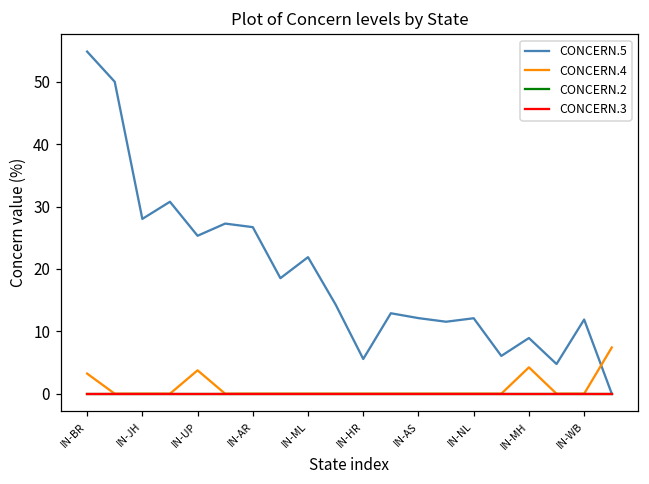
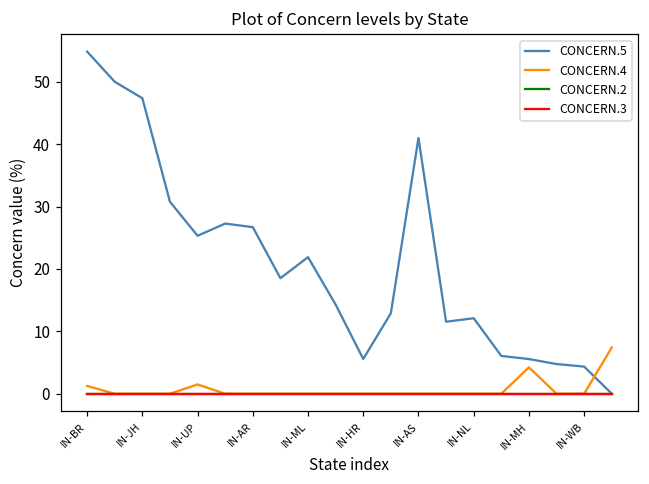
  {
    "CONCERN.5": {
      "IN-BR": 55,
-     "IN-JH": 28,
+     "IN-JH": 47,
      "IN-UP": 25,
      "IN-AR": 27,
      "IN-ML": 22,
      "IN-HR": 6,
-     "IN-AS": 12,
+     "IN-AS": 41,
      "IN-NL": 12,
-     "IN-MH": 9,
-     "IN-WB": 12
+     "IN-MH": 6,
+     "IN-WB": 4
    },
    "CONCERN.4": {
-     "IN-BR": 3,
-     "IN-UP": 4,
+     "IN-BR": 1,
+     "IN-UP": 1,
      "IN-MH": 4
    },
    "CONCERN.3": {
      "IN-BR": 0,
      "IN-UP": 0,
      "IN-MH": 0
    }
  }
